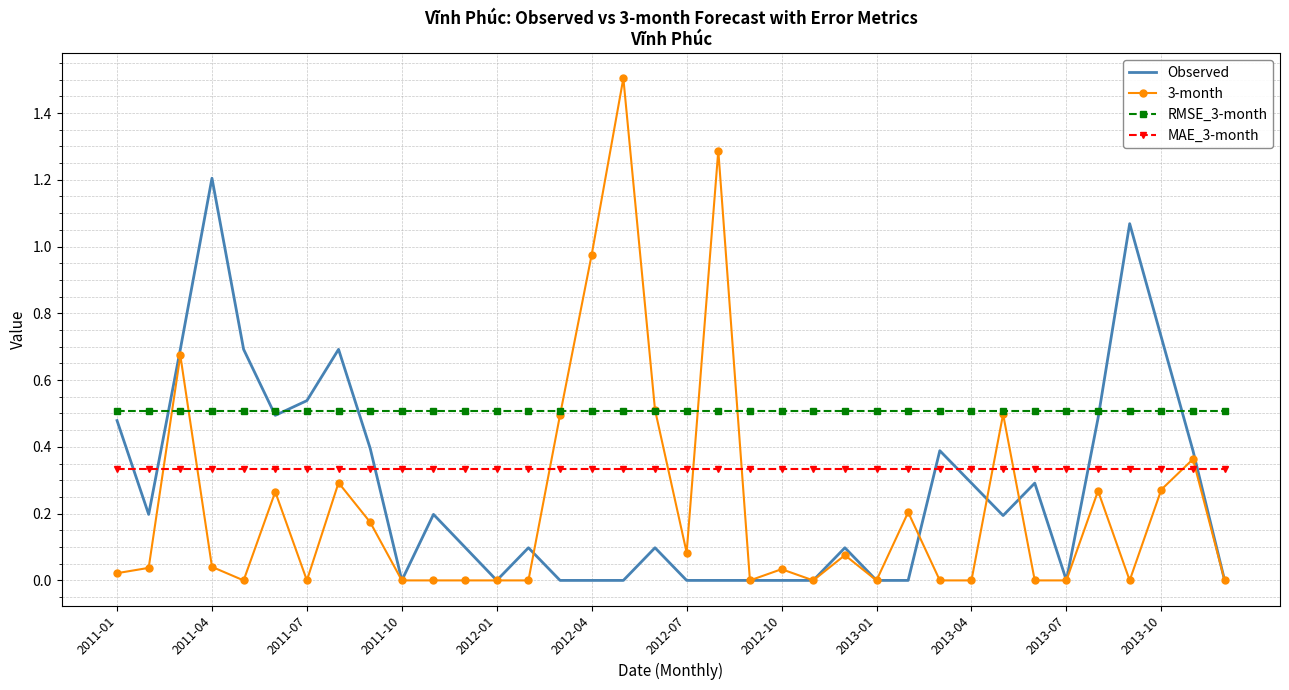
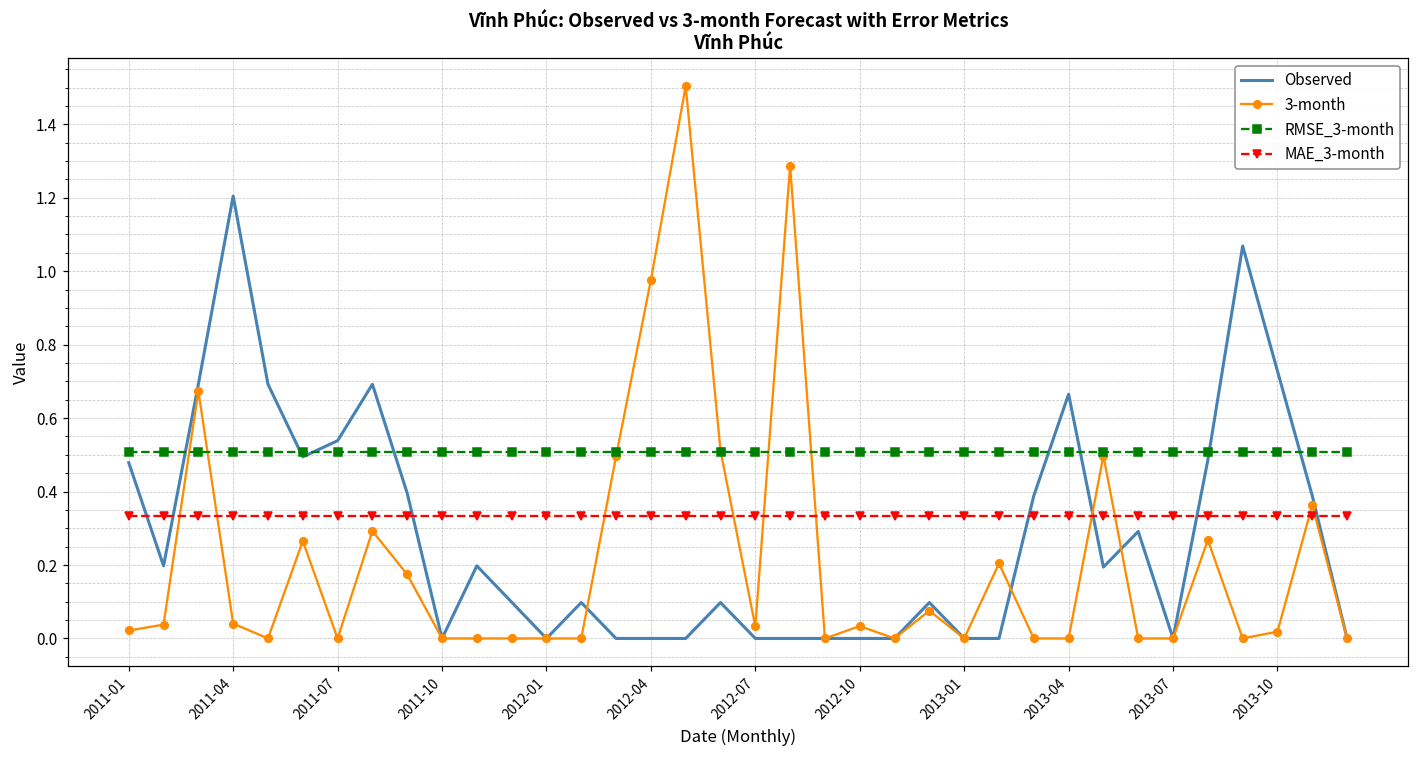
  {
    "Observed": {
      "2011-01": 0.48,
      "2011-04": 1.20,
      "2011-07": 0.54,
      "2012-04": 0.00,
      "2012-07": 0.00,
      "2012-10": 0.00,
-     "2013-04": 0.29,
+     "2013-04": 0.67,
      "2013-10": 0.73
    },
    "3-month": {
      "2011-01": 0.02,
      "2011-04": 0.04,
      "2011-07": 0.00,
      "2012-04": 0.98,
-     "2012-07": 0.08,
+     "2012-07": 0.03,
      "2012-10": 0.03,
      "2013-04": 0.00,
-     "2013-10": 0.27
+     "2013-10": 0.02
    },
    "RMSE_3-month": {
      "2011-01": 0.51,
      "2011-04": 0.51,
      "2011-07": 0.51,
      "2011-10": 0.51,
      "2012-01": 0.51,
      "2012-04": 0.51,
      "2012-07": 0.51,
      "2012-10": 0.51,
      "2013-01": 0.51,
      "2013-04": 0.51,
      "2013-07": 0.51,
      "2013-10": 0.51
    },
    "MAE_3-month": {
      "2011-01": 0.33,
      "2011-04": 0.33,
      "2011-07": 0.33,
      "2011-10": 0.33,
      "2012-01": 0.33,
      "2012-04": 0.33,
      "2012-07": 0.33,
      "2012-10": 0.33,
      "2013-01": 0.33,
      "2013-04": 0.33,
      "2013-07": 0.33,
      "2013-10": 0.33
    }
  }
